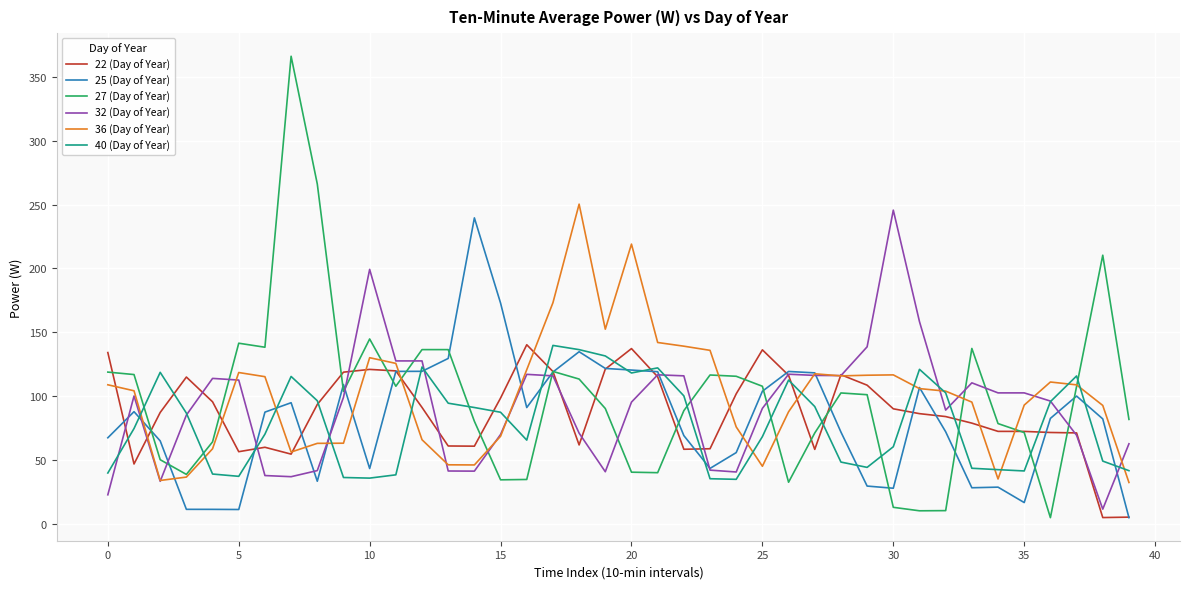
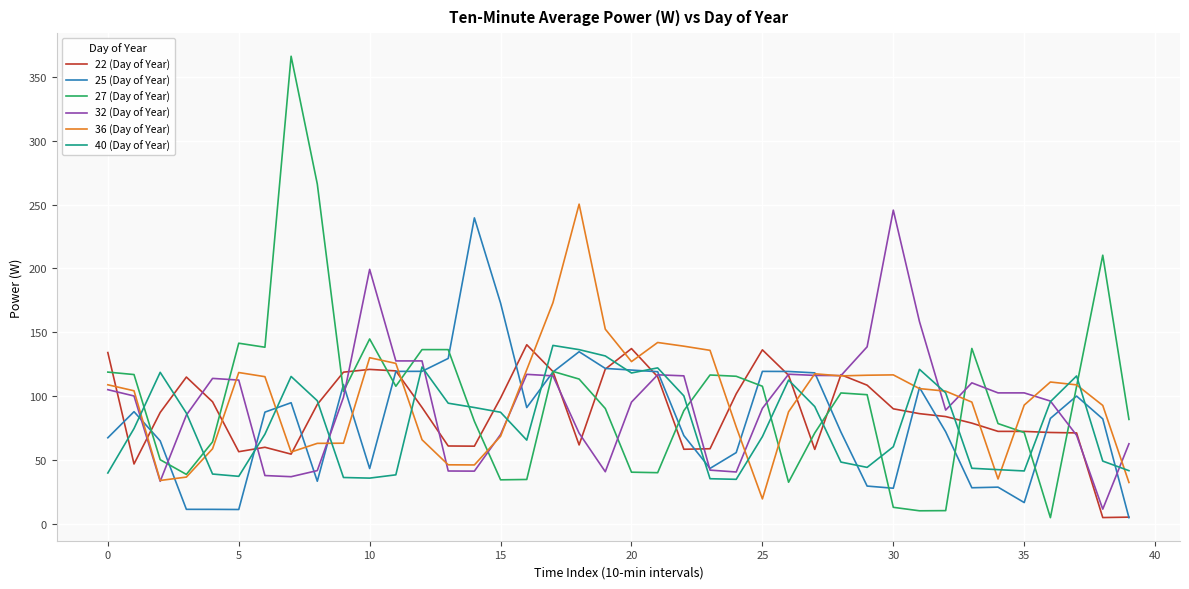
  {
    "22 (Day of Year)": {
      "0": 134,
      "5": 57,
      "10": 121,
      "15": 99,
      "20": 137,
      "25": 136,
      "30": 90
    },
    "25 (Day of Year)": {
      "0": 67,
      "5": 11,
      "10": 43,
      "15": 173,
      "20": 120,
-     "25": 104,
+     "25": 119,
      "30": 28,
      "35": 17
    },
    "32 (Day of Year)": {
-     "0": 23,
+     "0": 105,
      "5": 113,
      "10": 199,
      "20": 95,
      "25": 91,
      "30": 246,
      "35": 103
    },
    "36 (Day of Year)": {
      "0": 109,
      "5": 119,
      "10": 130,
-     "20": 219,
-     "25": 45,
+     "20": 127,
+     "25": 20,
      "30": 117,
      "35": 93
    }
  }
